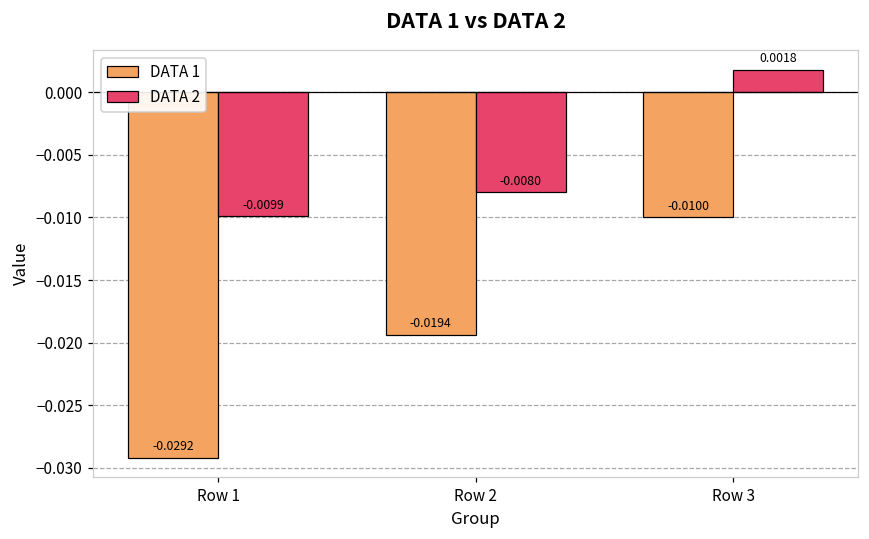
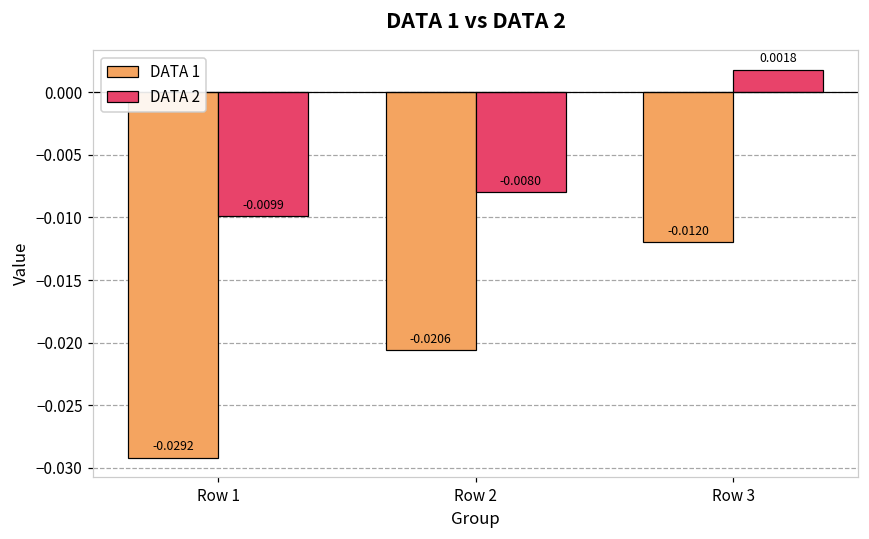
  {
    "DATA 1": {
      "Row 1": -0.0292,
-     "Row 2": -0.0194,
-     "Row 3": -0.0100
+     "Row 2": -0.0206,
+     "Row 3": -0.0120
    },
    "DATA 2": {
      "Row 1": -0.0099,
      "Row 2": -0.0080,
      "Row 3": 0.0018
    }
  }
